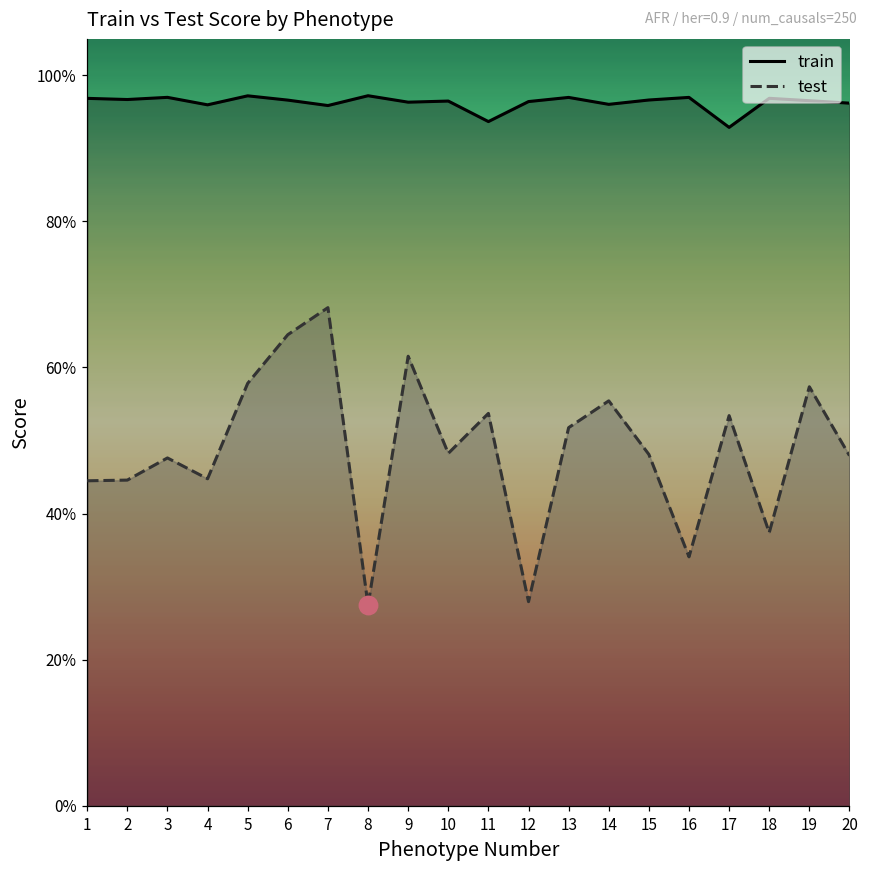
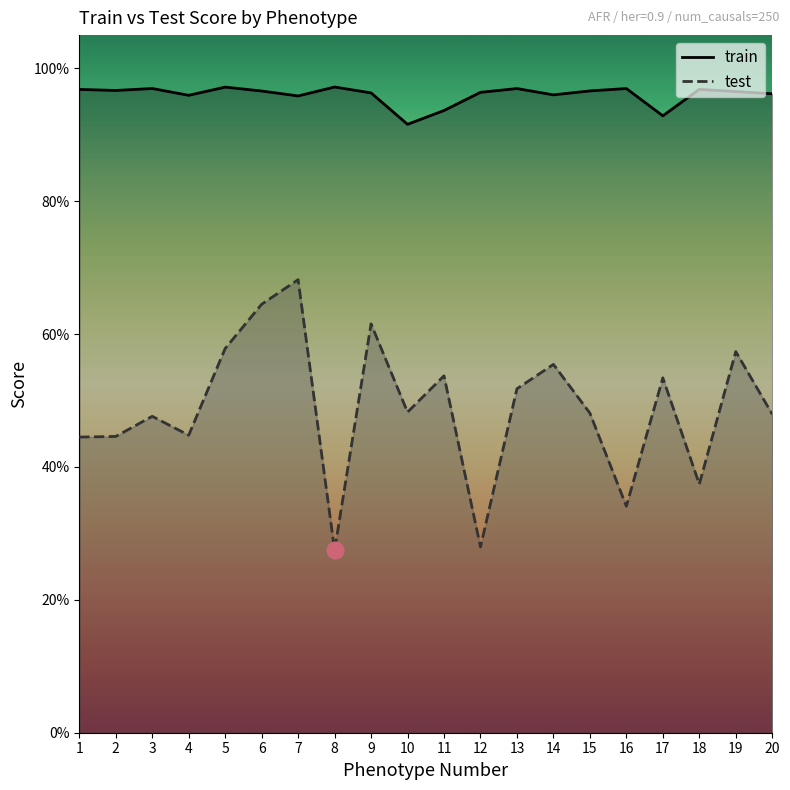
  {
    "train": {
      "1": "97%",
      "2": "97%",
      "3": "97%",
      "4": "96%",
      "5": "97%",
      "6": "97%",
      "7": "96%",
      "8": "97%",
      "9": "96%",
-     "10": "96%",
+     "10": "92%",
      "11": "94%",
      "12": "96%",
      "13": "97%",
      "14": "96%",
      "15": "97%",
      "16": "97%",
      "17": "93%",
      "20": "96%"
    },
    "test": {
      "1": "44%",
      "2": "45%",
      "3": "48%",
      "4": "45%",
      "5": "58%",
      "6": "64%",
      "7": "68%",
      "9": "62%",
      "10": "48%",
      "11": "54%",
      "12": "28%",
      "13": "52%",
      "14": "55%",
      "15": "48%",
      "16": "34%",
      "17": "53%",
      "18": "37%",
      "19": "57%",
      "20": "48%"
    }
  }
